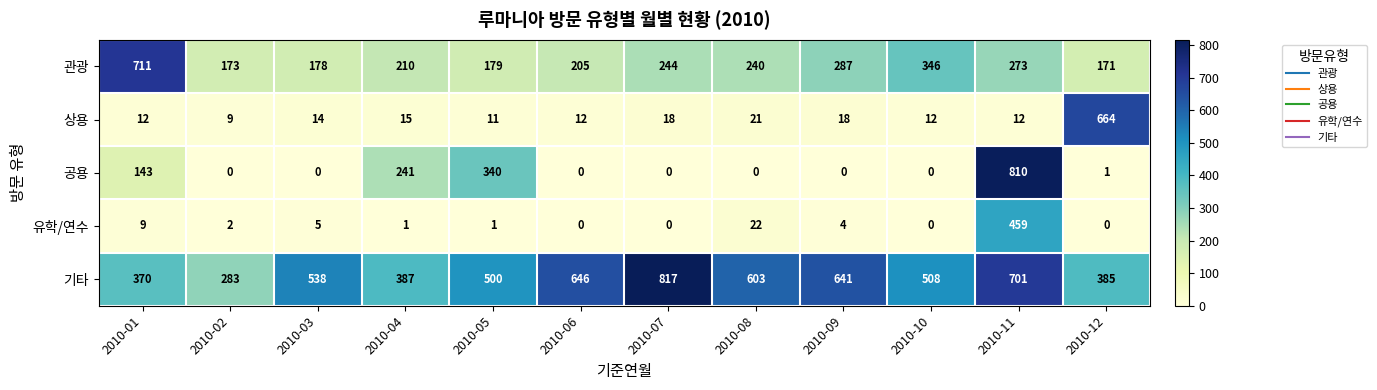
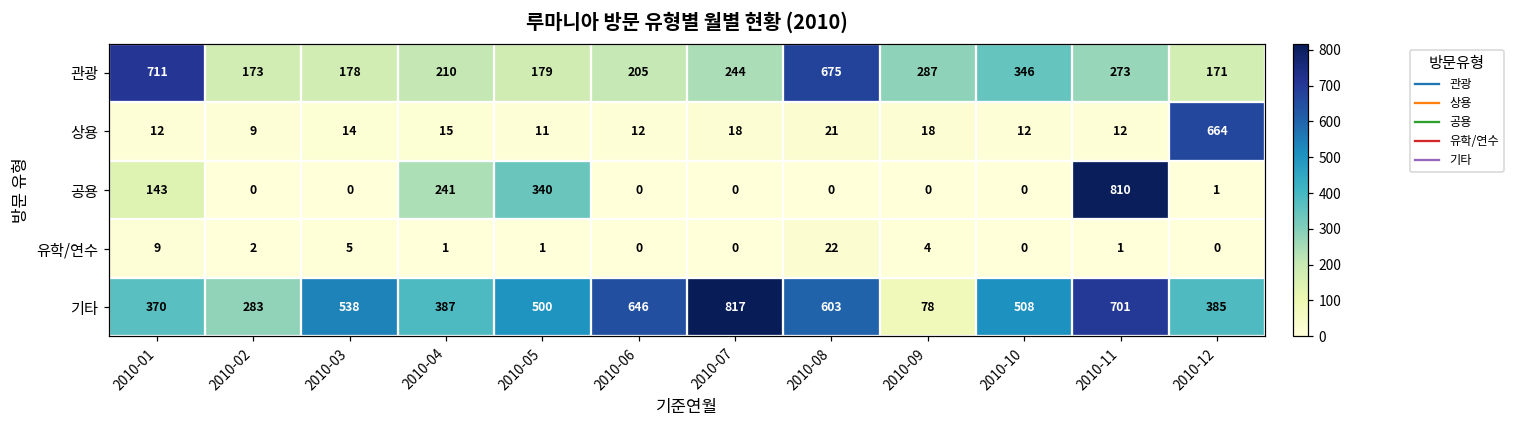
  {
    "관광": {
      "2010-01": 711,
      "2010-02": 173,
      "2010-03": 178,
      "2010-04": 210,
      "2010-05": 179,
      "2010-06": 205,
      "2010-07": 244,
-     "2010-08": 240,
+     "2010-08": 675,
      "2010-09": 287,
      "2010-10": 346,
      "2010-11": 273,
      "2010-12": 171
    },
    "상용": {
      "2010-01": 12,
      "2010-02": 9,
      "2010-03": 14,
      "2010-04": 15,
      "2010-05": 11,
      "2010-06": 12,
      "2010-07": 18,
      "2010-08": 21,
      "2010-09": 18,
      "2010-10": 12,
      "2010-11": 12,
      "2010-12": 664
    },
    "공용": {
      "2010-01": 143,
      "2010-02": 0,
      "2010-03": 0,
      "2010-04": 241,
      "2010-05": 340,
      "2010-06": 0,
      "2010-07": 0,
      "2010-08": 0,
      "2010-09": 0,
      "2010-10": 0,
      "2010-11": 810,
      "2010-12": 1
    },
    "유학/연수": {
      "2010-01": 9,
      "2010-02": 2,
      "2010-03": 5,
      "2010-04": 1,
      "2010-05": 1,
      "2010-06": 0,
      "2010-07": 0,
      "2010-08": 22,
      "2010-09": 4,
      "2010-10": 0,
-     "2010-11": 459,
+     "2010-11": 1,
      "2010-12": 0
    },
    "기타": {
      "2010-01": 370,
      "2010-02": 283,
      "2010-03": 538,
      "2010-04": 387,
      "2010-05": 500,
      "2010-06": 646,
      "2010-07": 817,
      "2010-08": 603,
-     "2010-09": 641,
+     "2010-09": 78,
      "2010-10": 508,
      "2010-11": 701,
      "2010-12": 385
    }
  }
